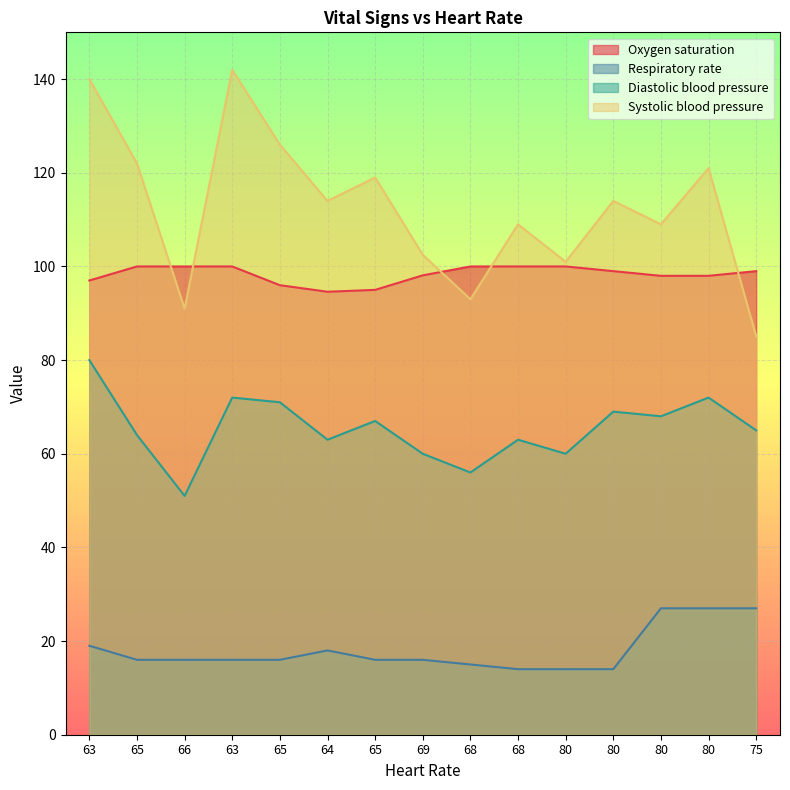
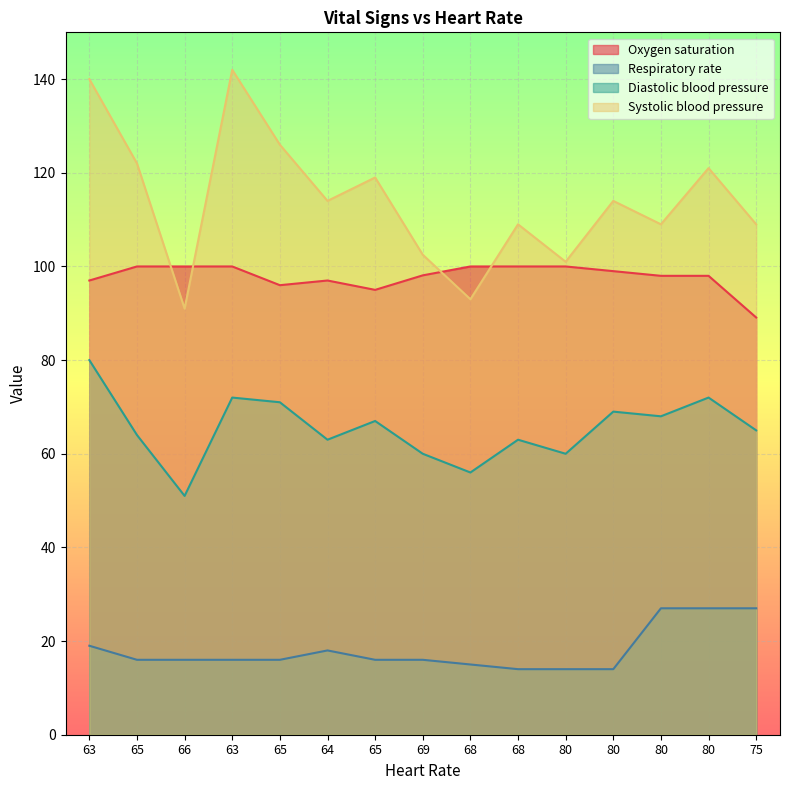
  {
    "Oxygen saturation": {
      "66": 100,
-     "64": 95,
+     "64": 97,
      "69": 98,
-     "75": 99
+     "75": 89
    },
    "Systolic blood pressure": {
      "66": 91,
      "64": 114,
      "69": 103,
-     "75": 85
+     "75": 109
    }
  }
